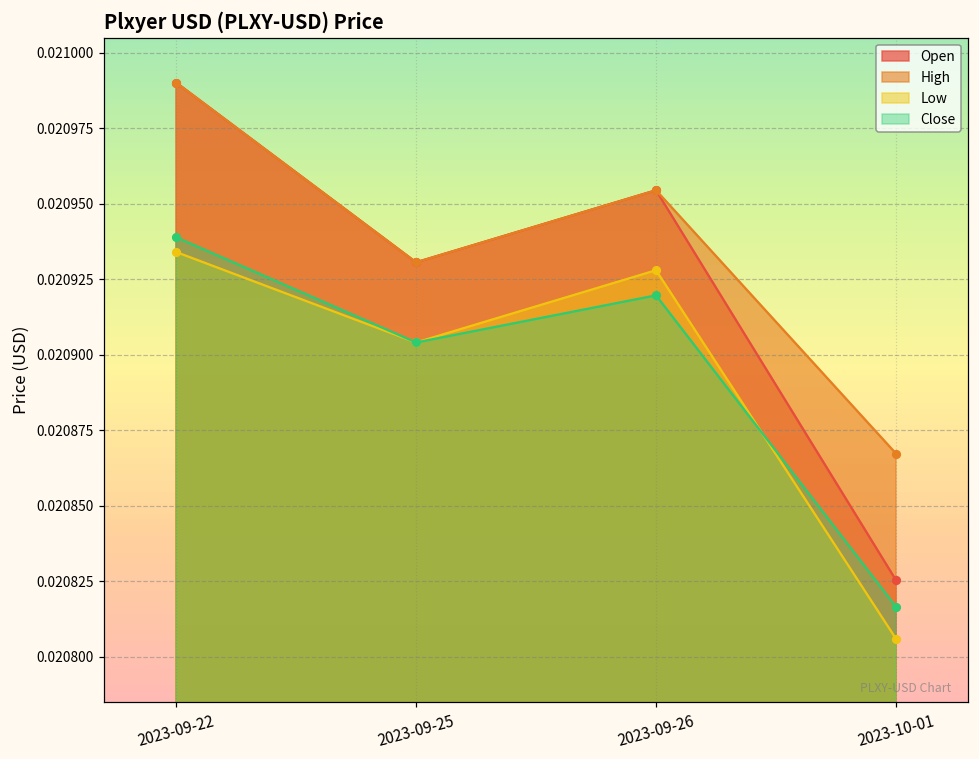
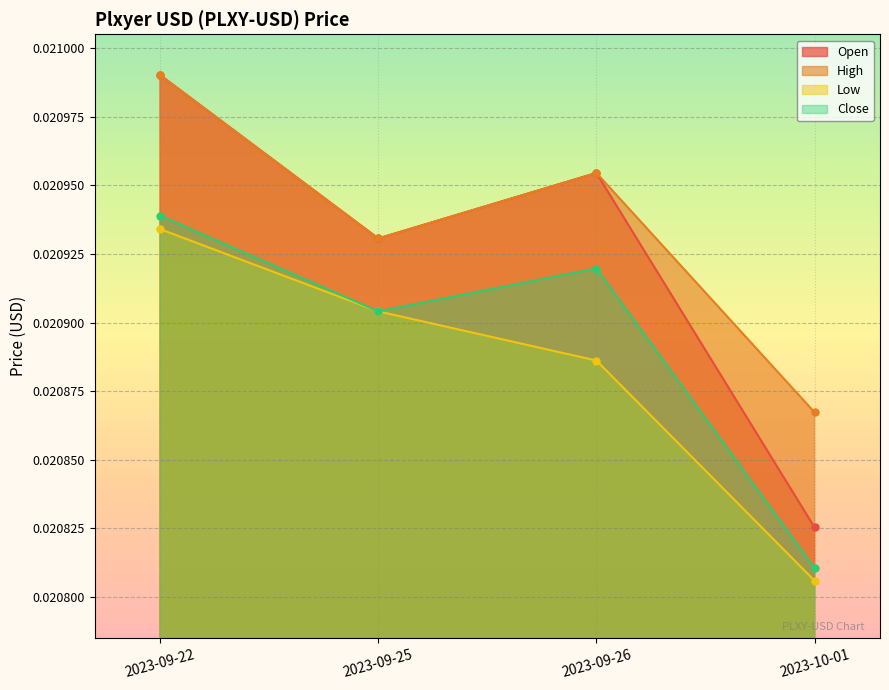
  {
    "Low": {
      "2023-09-22": 0.020934,
-     "2023-09-26": 0.020928,
+     "2023-09-26": 0.020886,
      "2023-10-01": 0.020806
    },
    "Close": {
      "2023-09-22": 0.020939,
      "2023-09-26": 0.020920,
-     "2023-10-01": 0.020817
+     "2023-10-01": 0.020811
    }
  }
